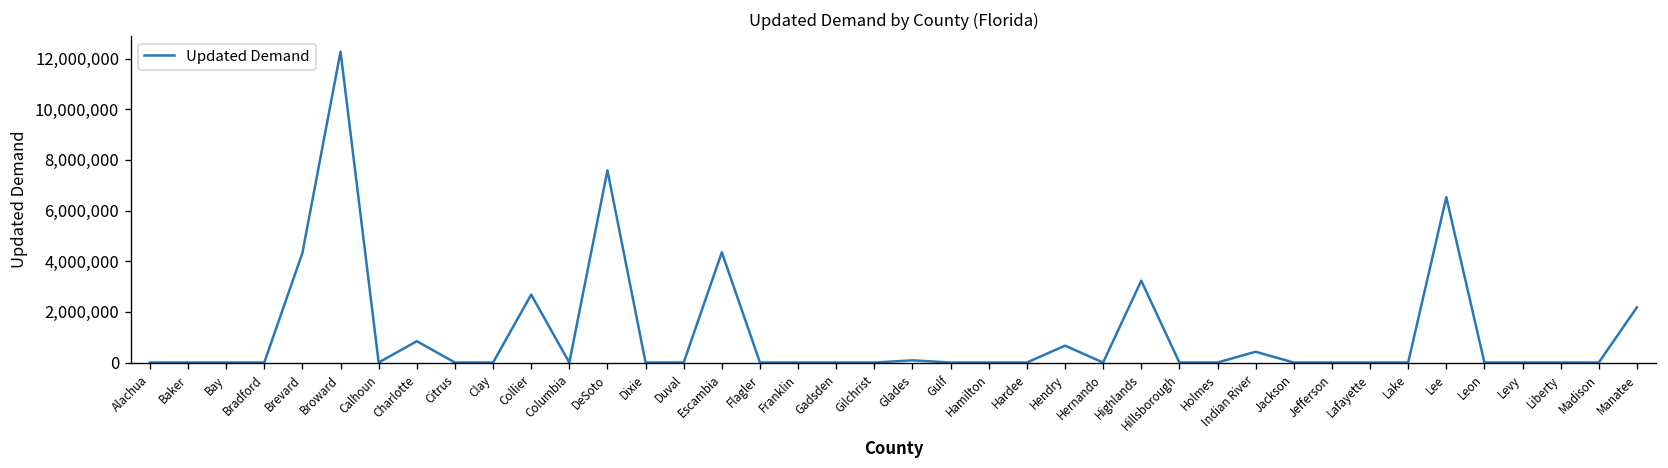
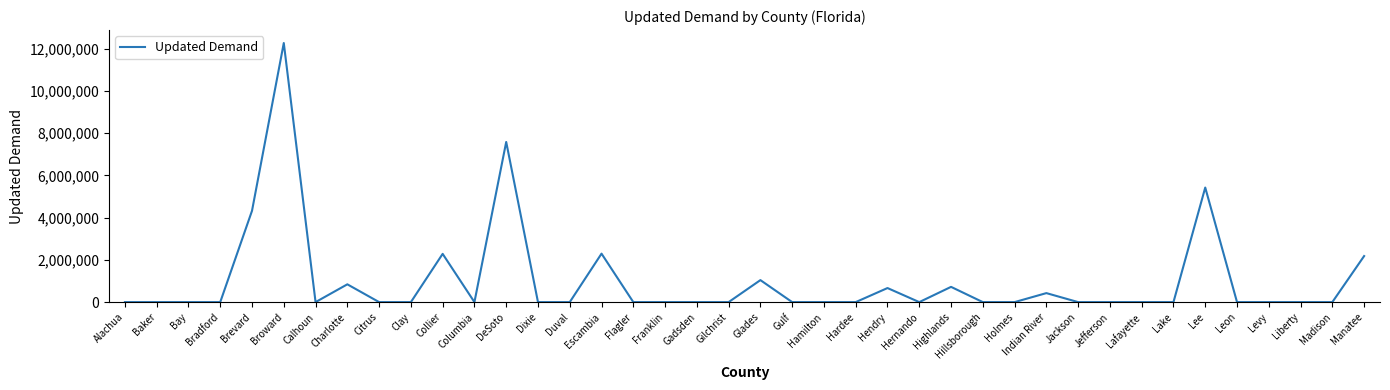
  {
    "Alachua": "0",
    "Baker": "0",
    "Bay": "0",
    "Bradford": "0",
    "Brevard": "4,300,000",
    "Broward": "12,300,000",
    "Calhoun": "0",
    "Charlotte": "800,000",
    "Citrus": "0",
    "Clay": "0",
-   "Collier": "2,700,000",
+   "Collier": "2,300,000",
    "Columbia": "0",
    "DeSoto": "7,600,000",
    "Dixie": "0",
    "Duval": "0",
-   "Escambia": "4,400,000",
+   "Escambia": "2,300,000",
    "Flagler": "0",
    "Franklin": "0",
    "Gadsden": "0",
    "Gilchrist": "0",
-   "Glades": "100,000",
+   "Glades": "1,000,000",
    "Gulf": "0",
    "Hamilton": "0",
    "Hardee": "0",
    "Hendry": "700,000",
    "Hernando": "0",
-   "Highlands": "3,200,000",
+   "Highlands": "700,000",
    "Hillsborough": "0",
    "Holmes": "0",
    "Indian River": "400,000",
    "Jackson": "0",
    "Jefferson": "0",
    "Lafayette": "0",
    "Lake": "0",
-   "Lee": "6,500,000",
+   "Lee": "5,400,000",
    "Leon": "0",
    "Levy": "0",
    "Liberty": "0",
    "Madison": "0",
    "Manatee": "2,200,000"
  }
